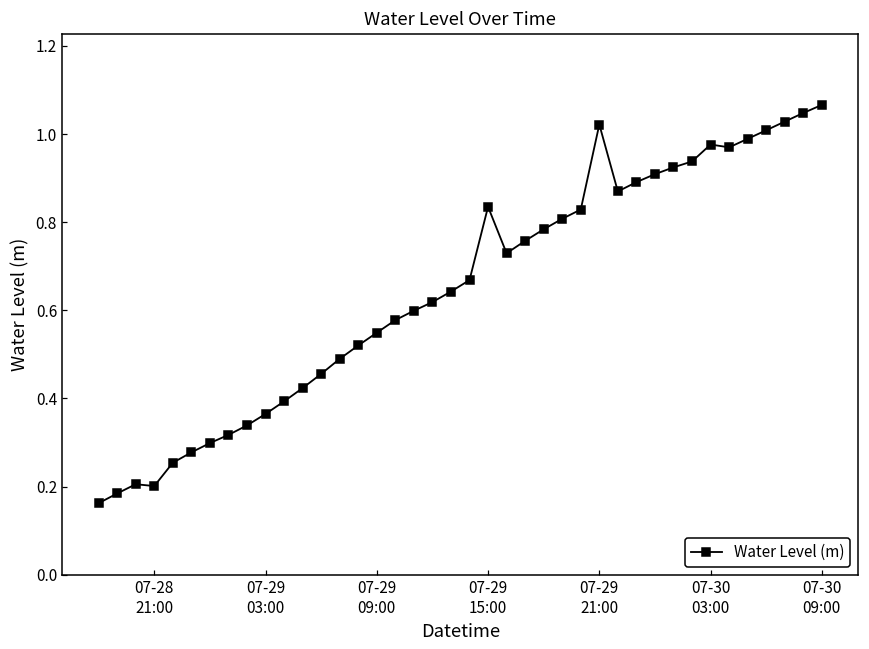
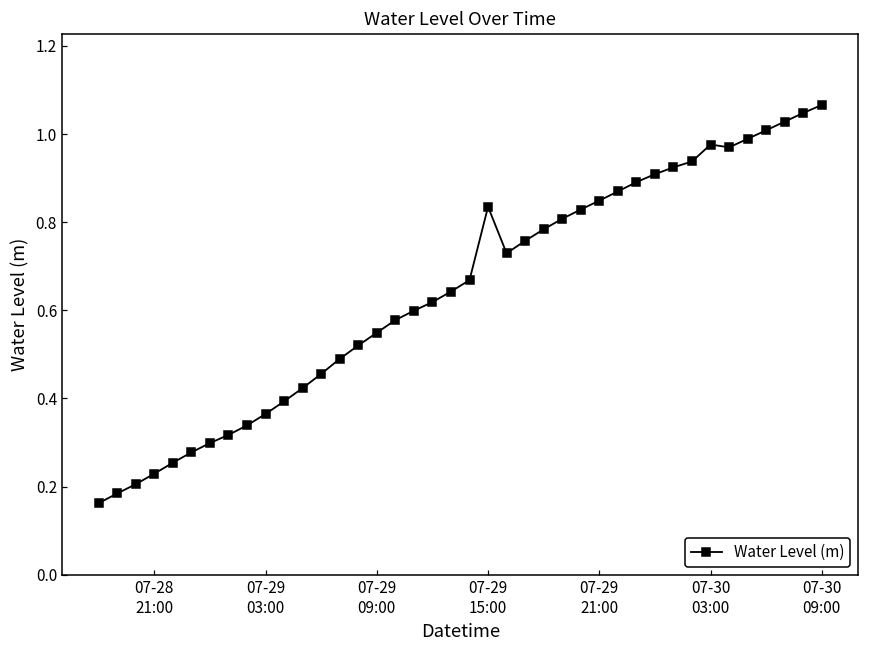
  {
-   "07-28 21:00": 0.20,
+   "07-28 21:00": 0.23,
    "07-29 03:00": 0.36,
    "07-29 09:00": 0.55,
    "07-29 15:00": 0.83,
-   "07-29 21:00": 1.02,
+   "07-29 21:00": 0.85,
    "07-30 03:00": 0.98,
    "07-30 09:00": 1.07
  }
